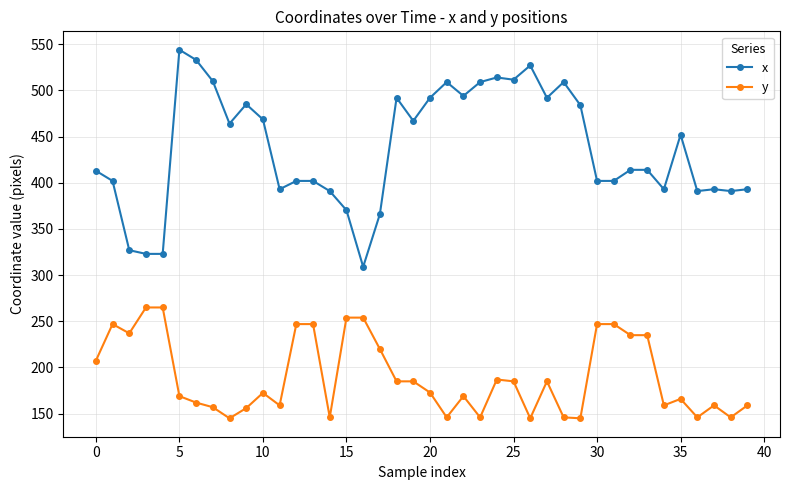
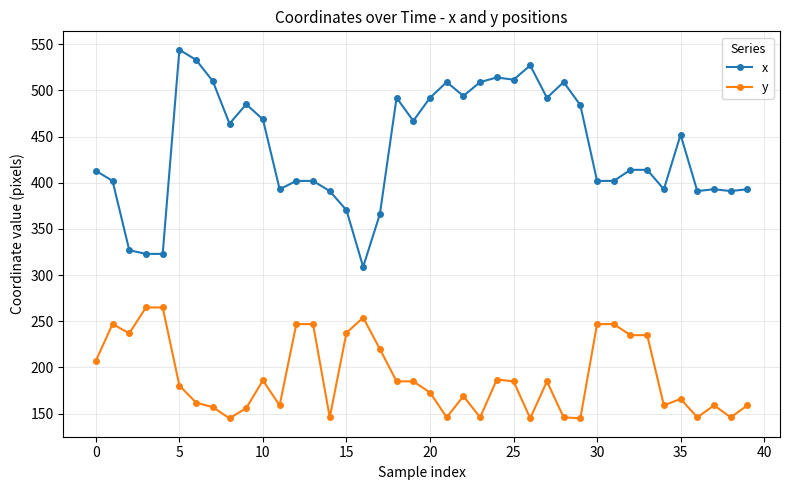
  {
    "x": {
      "0": 410,
      "5": 540,
      "10": 470,
      "15": 370,
      "20": 490,
      "25": 510,
      "30": 400,
      "35": 450
    },
    "y": {
      "0": 210,
-     "5": 170,
-     "10": 170,
-     "15": 250,
+     "5": 180,
+     "10": 190,
+     "15": 240,
      "20": 170,
      "25": 190,
      "30": 250,
      "35": 170
    }
  }
